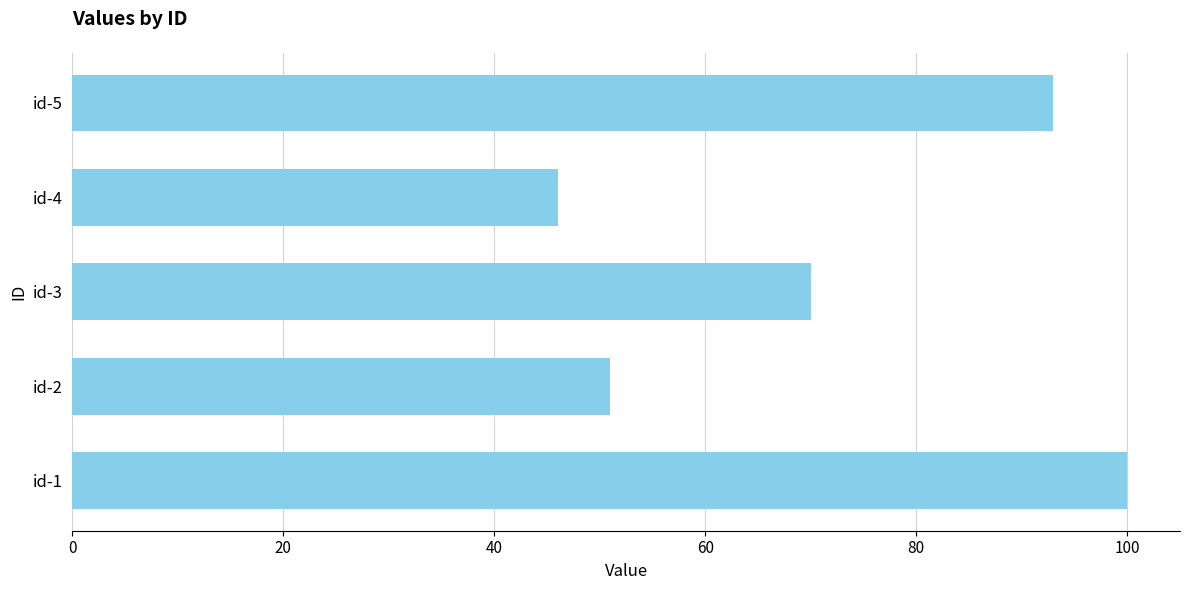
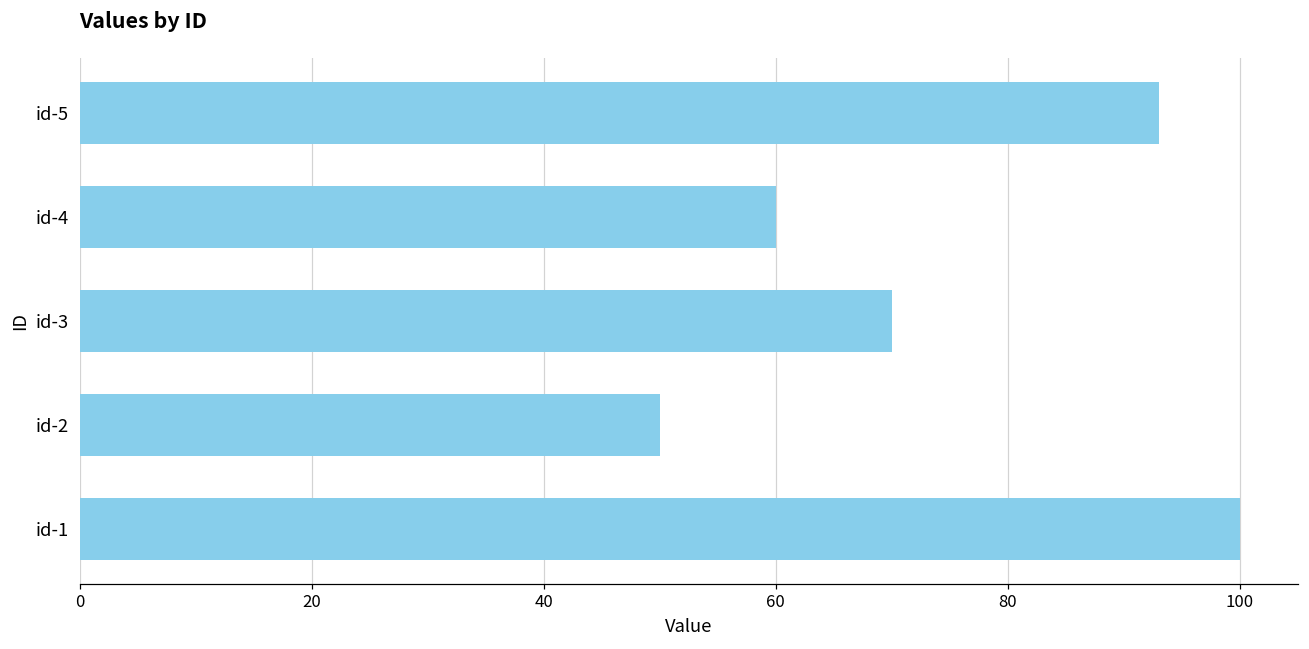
  {
    "id-5": 93,
-   "id-4": 46,
+   "id-4": 60,
    "id-3": 70,
-   "id-2": 51,
+   "id-2": 50,
    "id-1": 100
  }
